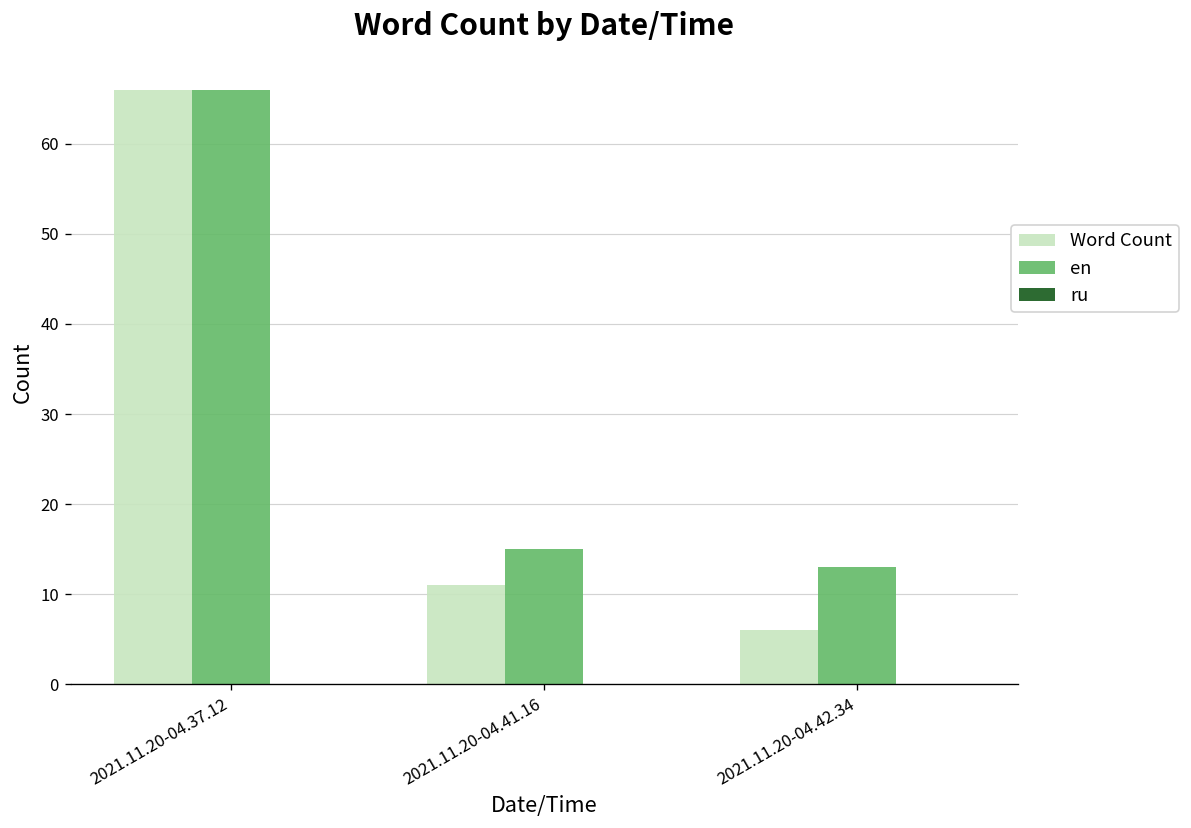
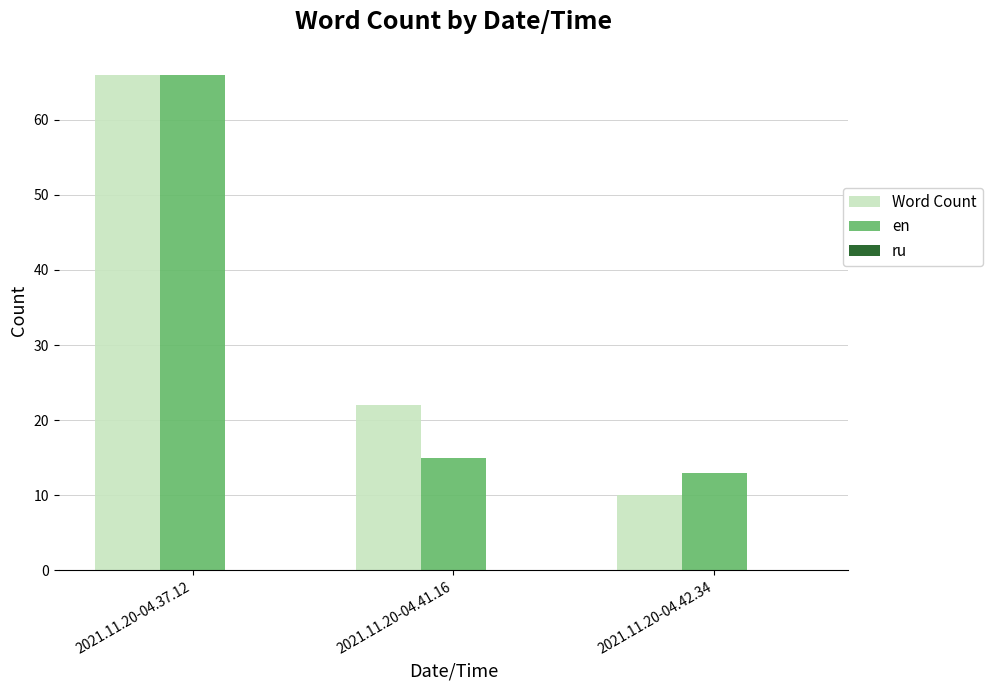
  {
    "Word Count": {
      "2021.11.20-04.37.12": 66,
-     "2021.11.20-04.41.16": 11,
-     "2021.11.20-04.42.34": 6
+     "2021.11.20-04.41.16": 22,
+     "2021.11.20-04.42.34": 10
    },
    "en": {
      "2021.11.20-04.37.12": 66,
      "2021.11.20-04.41.16": 15,
      "2021.11.20-04.42.34": 13
    },
    "ru": {
      "2021.11.20-04.37.12": 0,
      "2021.11.20-04.41.16": 0,
      "2021.11.20-04.42.34": 0
    }
  }
